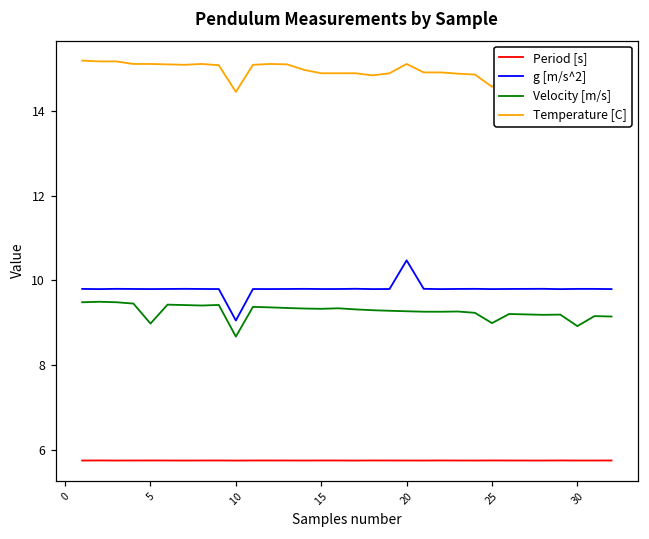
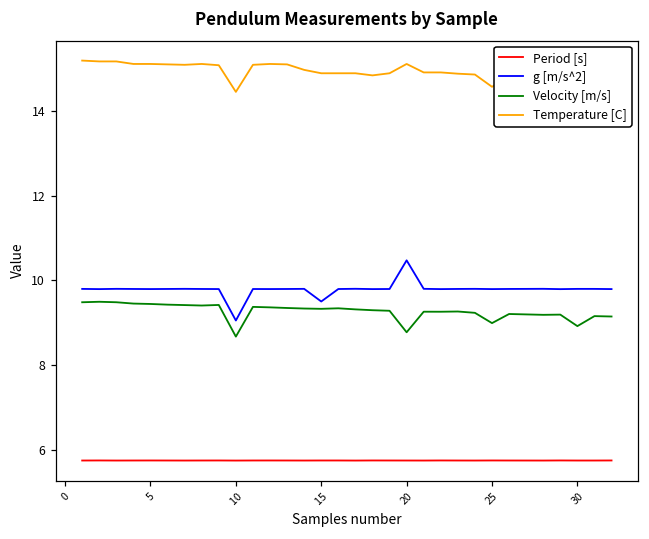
  {
    "Period [s]": {
      "5": 5.7,
      "10": 5.7,
      "15": 5.7,
      "20": 5.7,
      "25": 5.7,
      "30": 5.7
    },
    "g [m/s^2]": {
      "5": 9.8,
      "10": 9.1,
-     "15": 9.8,
+     "15": 9.5,
      "20": 10.5,
      "25": 9.8,
      "30": 9.8
    },
    "Velocity [m/s]": {
-     "5": 9.0,
+     "5": 9.4,
      "10": 8.7,
      "15": 9.3,
-     "20": 9.3,
+     "20": 8.8,
      "25": 9.0,
      "30": 8.9
    },
    "Temperature [C]": {
      "5": 15.1,
      "10": 14.5,
      "15": 14.9,
      "20": 15.1,
      "25": 14.6
    }
  }
